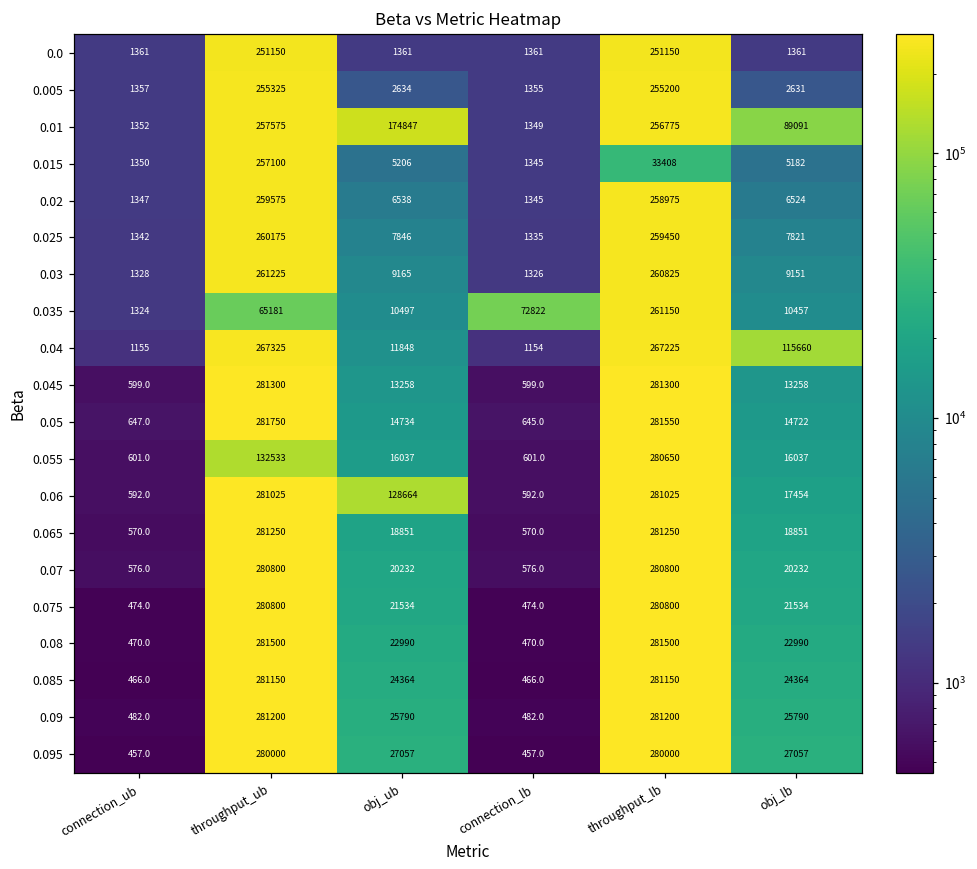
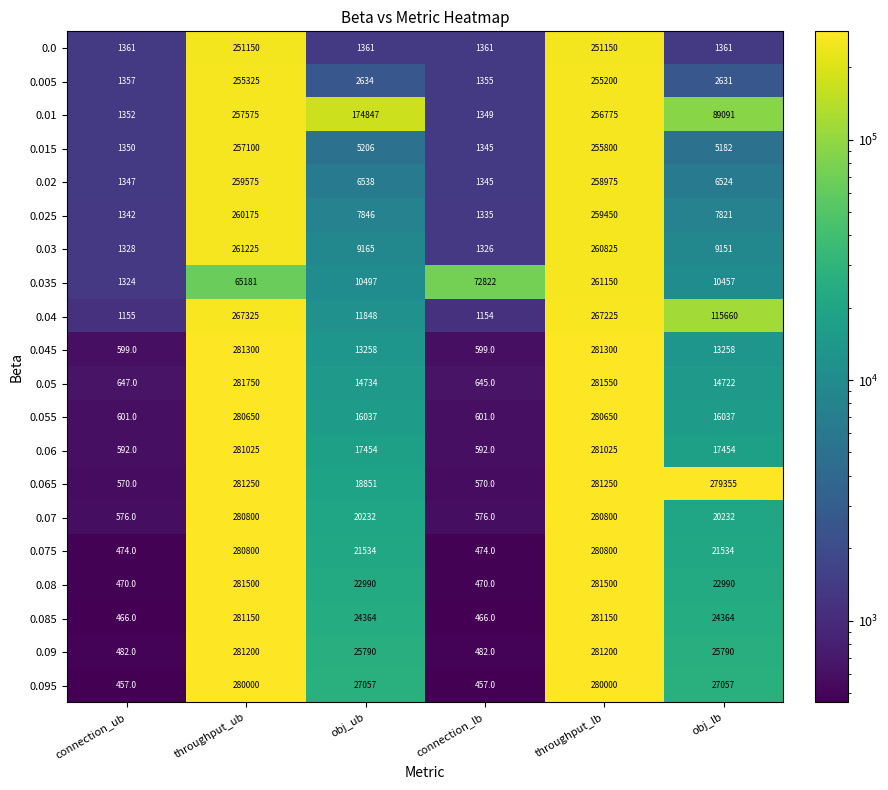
  {
    "0.0": {
      "connection_ub": 1361,
      "throughput_ub": 251150,
      "obj_ub": 1361,
      "connection_lb": 1361,
      "throughput_lb": 251150,
      "obj_lb": 1361
    },
    "0.005": {
      "connection_ub": 1357,
      "throughput_ub": 255325,
      "obj_ub": 2634,
      "connection_lb": 1355,
      "throughput_lb": 255200,
      "obj_lb": 2631
    },
    "0.01": {
      "connection_ub": 1352,
      "throughput_ub": 257575,
      "obj_ub": 174847,
      "connection_lb": 1349,
      "throughput_lb": 256775,
      "obj_lb": 89091
    },
    "0.015": {
      "connection_ub": 1350,
      "throughput_ub": 257100,
      "obj_ub": 5206,
      "connection_lb": 1345,
-     "throughput_lb": 33408,
+     "throughput_lb": 255800,
      "obj_lb": 5182
    },
    "0.02": {
      "connection_ub": 1347,
      "throughput_ub": 259575,
      "obj_ub": 6538,
      "connection_lb": 1345,
      "throughput_lb": 258975,
      "obj_lb": 6524
    },
    "0.025": {
      "connection_ub": 1342,
      "throughput_ub": 260175,
      "obj_ub": 7846,
      "connection_lb": 1335,
      "throughput_lb": 259450,
      "obj_lb": 7821
    },
    "0.03": {
      "connection_ub": 1328,
      "throughput_ub": 261225,
      "obj_ub": 9165,
      "connection_lb": 1326,
      "throughput_lb": 260825,
      "obj_lb": 9151
    },
    "0.035": {
      "connection_ub": 1324,
      "throughput_ub": 65181,
      "obj_ub": 10497,
      "connection_lb": 72822,
      "throughput_lb": 261150,
      "obj_lb": 10457
    },
    "0.04": {
      "connection_ub": 1155,
      "throughput_ub": 267325,
      "obj_ub": 11848,
      "connection_lb": 1154,
      "throughput_lb": 267225,
      "obj_lb": 115660
    },
    "0.045": {
      "connection_ub": 599.0,
      "throughput_ub": 281300,
      "obj_ub": 13258,
      "connection_lb": 599.0,
      "throughput_lb": 281300,
      "obj_lb": 13258
    },
    "0.05": {
      "connection_ub": 647.0,
      "throughput_ub": 281750,
      "obj_ub": 14734,
      "connection_lb": 645.0,
      "throughput_lb": 281550,
      "obj_lb": 14722
    },
    "0.055": {
      "connection_ub": 601.0,
-     "throughput_ub": 132533,
+     "throughput_ub": 280650,
      "obj_ub": 16037,
      "connection_lb": 601.0,
      "throughput_lb": 280650,
      "obj_lb": 16037
    },
    "0.06": {
      "connection_ub": 592.0,
      "throughput_ub": 281025,
-     "obj_ub": 128664,
+     "obj_ub": 17454,
      "connection_lb": 592.0,
      "throughput_lb": 281025,
      "obj_lb": 17454
    },
    "0.065": {
      "connection_ub": 570.0,
      "throughput_ub": 281250,
      "obj_ub": 18851,
      "connection_lb": 570.0,
      "throughput_lb": 281250,
-     "obj_lb": 18851
+     "obj_lb": 279355
    },
    "0.07": {
      "connection_ub": 576.0,
      "throughput_ub": 280800,
      "obj_ub": 20232,
      "connection_lb": 576.0,
      "throughput_lb": 280800,
      "obj_lb": 20232
    },
    "0.075": {
      "connection_ub": 474.0,
      "throughput_ub": 280800,
      "obj_ub": 21534,
      "connection_lb": 474.0,
      "throughput_lb": 280800,
      "obj_lb": 21534
    },
    "0.08": {
      "connection_ub": 470.0,
      "throughput_ub": 281500,
      "obj_ub": 22990,
      "connection_lb": 470.0,
      "throughput_lb": 281500,
      "obj_lb": 22990
    },
    "0.085": {
      "connection_ub": 466.0,
      "throughput_ub": 281150,
      "obj_ub": 24364,
      "connection_lb": 466.0,
      "throughput_lb": 281150,
      "obj_lb": 24364
    },
    "0.09": {
      "connection_ub": 482.0,
      "throughput_ub": 281200,
      "obj_ub": 25790,
      "connection_lb": 482.0,
      "throughput_lb": 281200,
      "obj_lb": 25790
    },
    "0.095": {
      "connection_ub": 457.0,
      "throughput_ub": 280000,
      "obj_ub": 27057,
      "connection_lb": 457.0,
      "throughput_lb": 280000,
      "obj_lb": 27057
    }
  }
